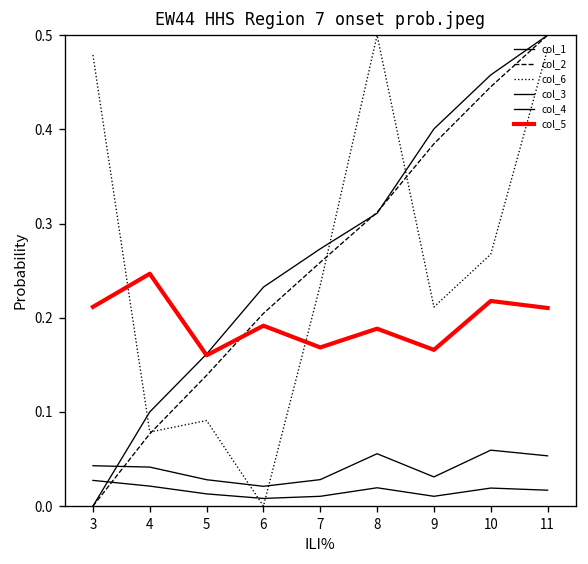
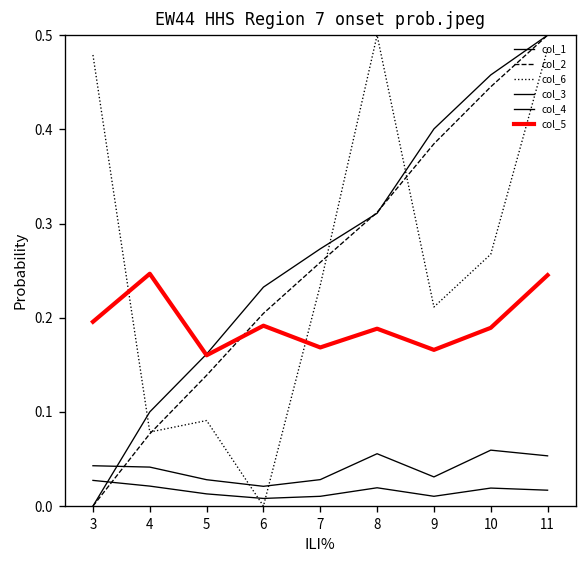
  {
    "col_5": {
-     "3": 0.21,
+     "3": 0.20,
      "4": 0.25,
      "6": 0.19,
      "7": 0.17,
      "8": 0.19,
      "9": 0.17,
-     "10": 0.22,
-     "11": 0.21
+     "10": 0.19,
+     "11": 0.25
    }
  }
